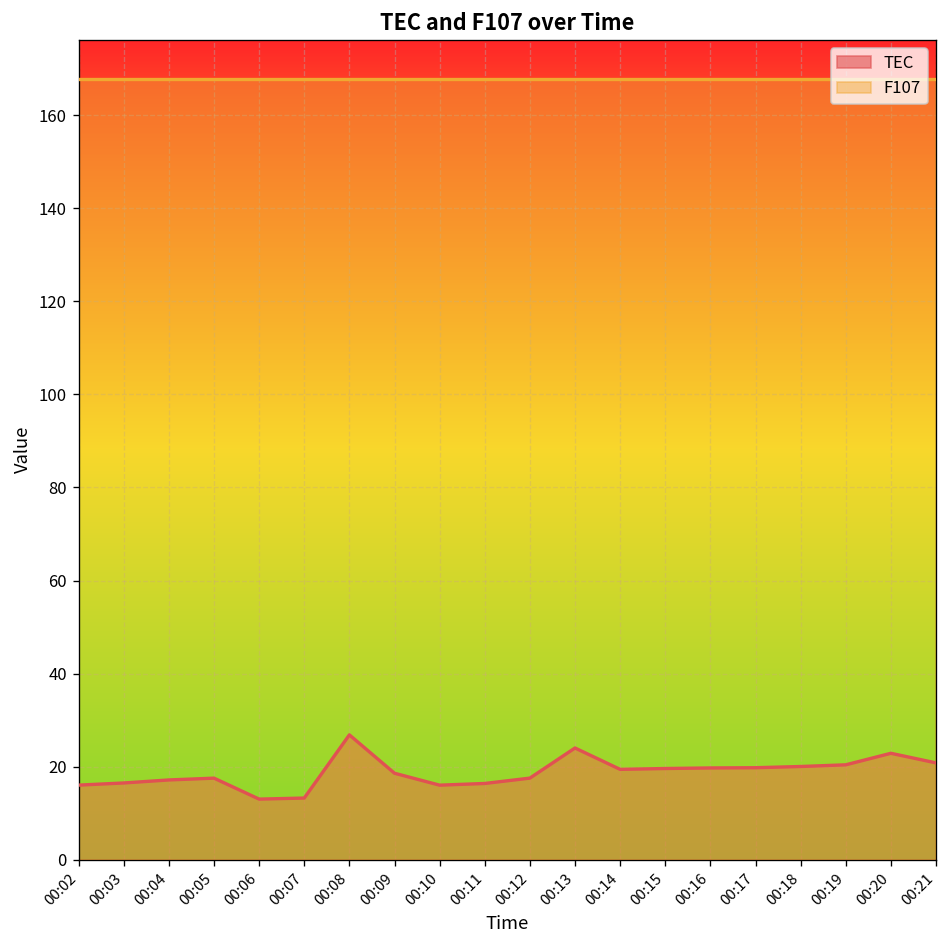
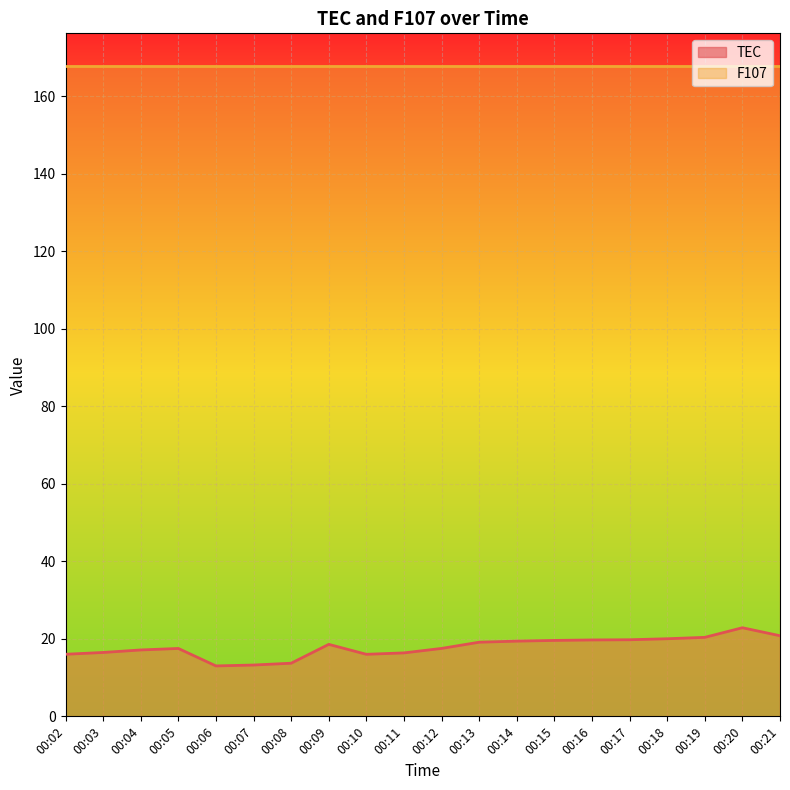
  {
    "TEC": {
      "00:02": 16,
      "00:03": 16,
      "00:04": 17,
      "00:05": 18,
      "00:06": 13,
      "00:07": 13,
-     "00:08": 27,
+     "00:08": 14,
      "00:09": 19,
      "00:10": 16,
      "00:11": 16,
      "00:12": 18,
-     "00:13": 24,
+     "00:13": 19,
      "00:14": 19,
      "00:15": 20,
      "00:16": 20,
      "00:17": 20,
      "00:18": 20,
      "00:19": 20,
      "00:20": 23,
      "00:21": 21
    },
    "F107": {
      "00:02": 168,
      "00:03": 168,
      "00:04": 168,
      "00:05": 168,
      "00:06": 168,
      "00:07": 168,
      "00:08": 168,
      "00:09": 168,
      "00:10": 168,
      "00:11": 168,
      "00:12": 168,
      "00:13": 168,
      "00:14": 168,
      "00:15": 168,
      "00:16": 168,
      "00:17": 168,
      "00:18": 168,
      "00:21": 168
    }
  }
